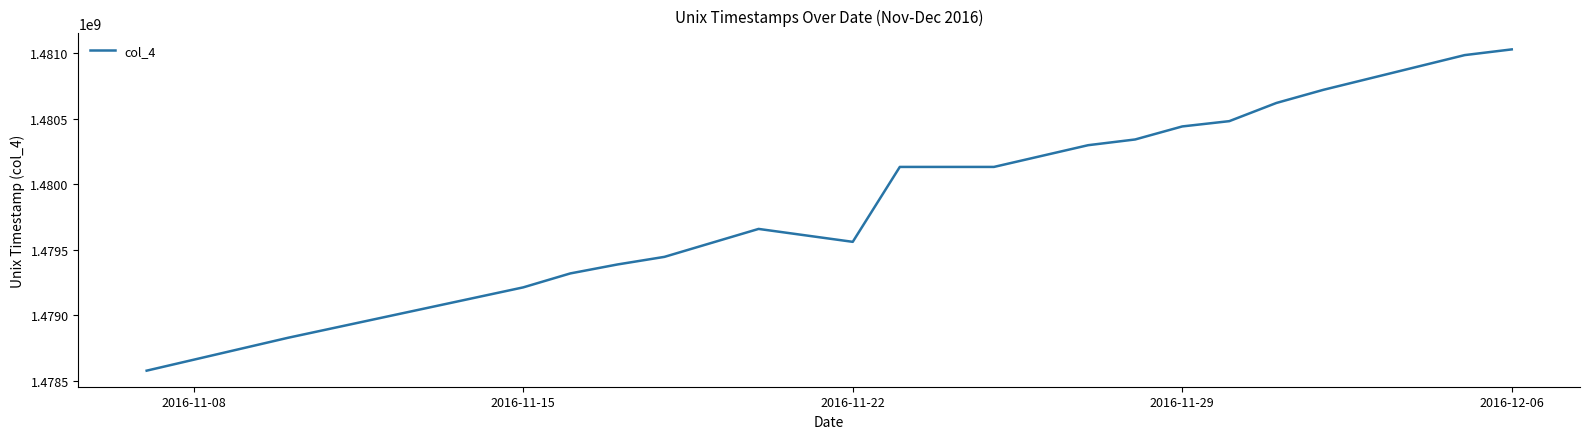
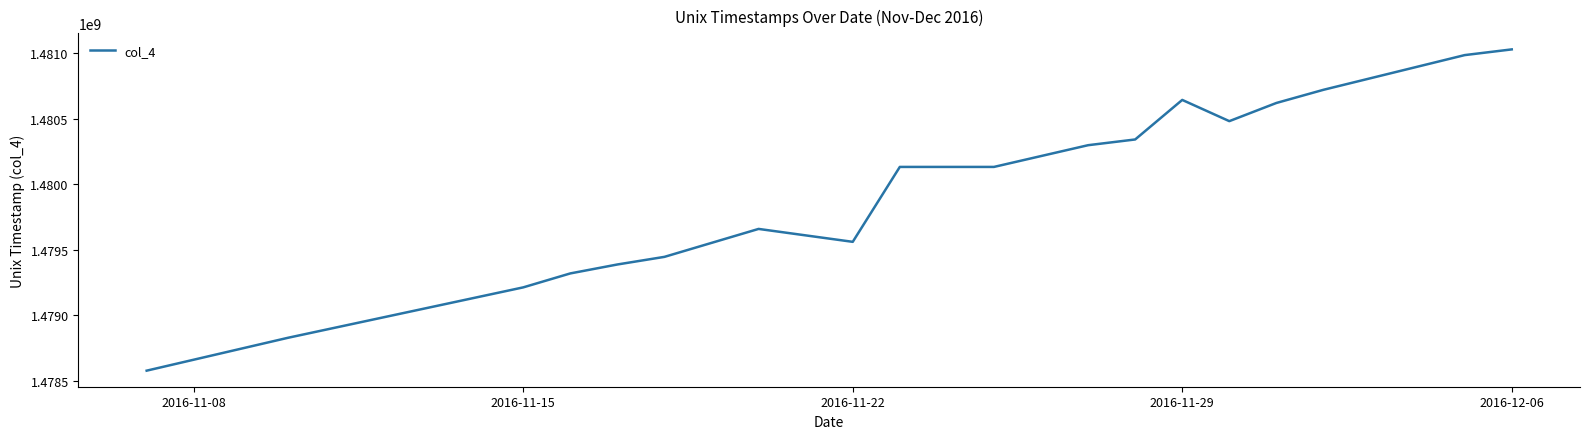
  {
    "2016-11-15": 1479210000,
    "2016-11-22": 1479560000,
-   "2016-11-29": 1480440000,
+   "2016-11-29": 1480640000,
    "2016-12-06": 1481030000
  }
